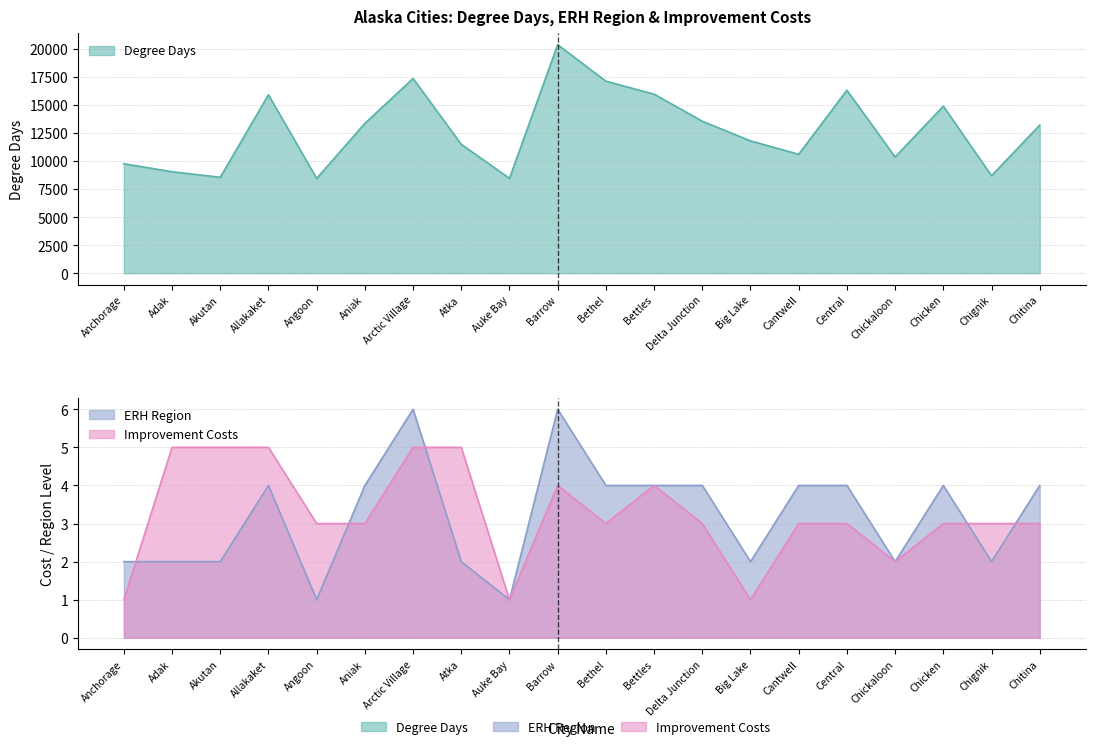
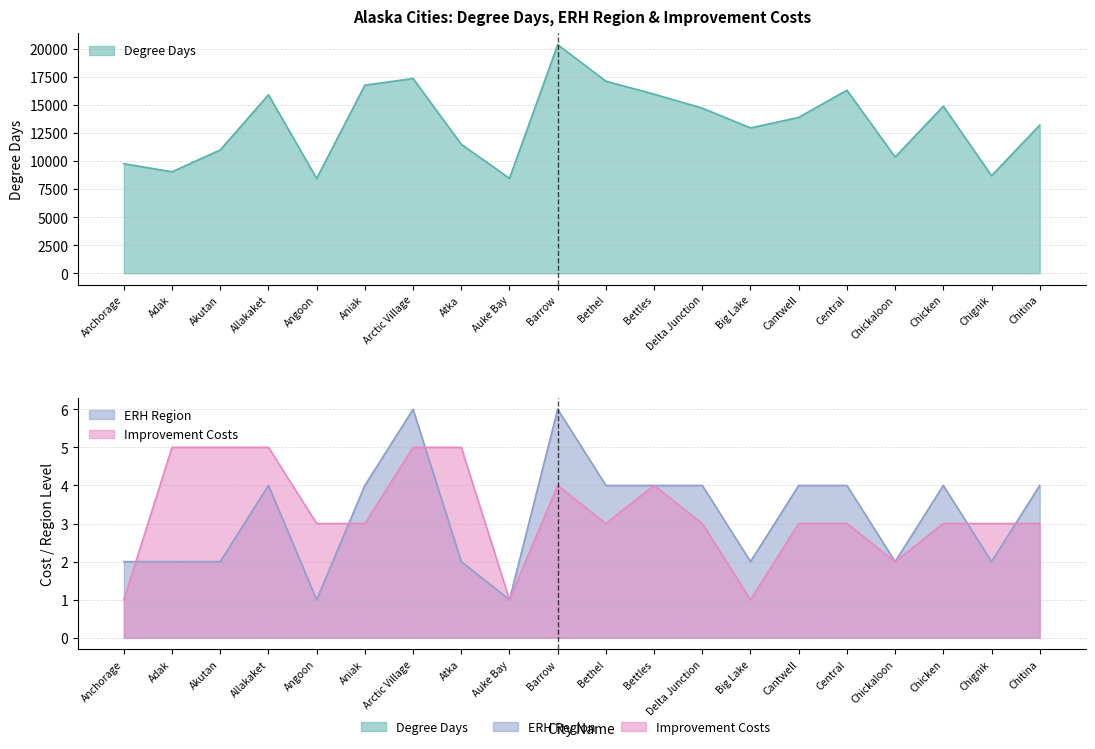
  {
    "Alaska Cities: Degree Days, ERH Region & Improvement Costs": {
      "Anchorage": 9800,
      "Adak": 9000,
-     "Akutan": 8600,
+     "Akutan": 11000,
      "Allakaket": 15900,
      "Angoon": 8500,
-     "Aniak": 13400,
+     "Aniak": 16800,
      "Arctic Village": 17400,
      "Atka": 11500,
      "Auke Bay": 8500,
      "Barrow": 20400,
      "Bethel": 17100,
      "Bettles": 16000,
-     "Delta Junction": 13500,
-     "Big Lake": 11800,
-     "Cantwell": 10600,
+     "Delta Junction": 14700,
+     "Big Lake": 13000,
+     "Cantwell": 13900,
      "Central": 16300,
      "Chickaloon": 10400,
      "Chicken": 14900,
      "Chignik": 8700,
      "Chitina": 13200
    }
  }
